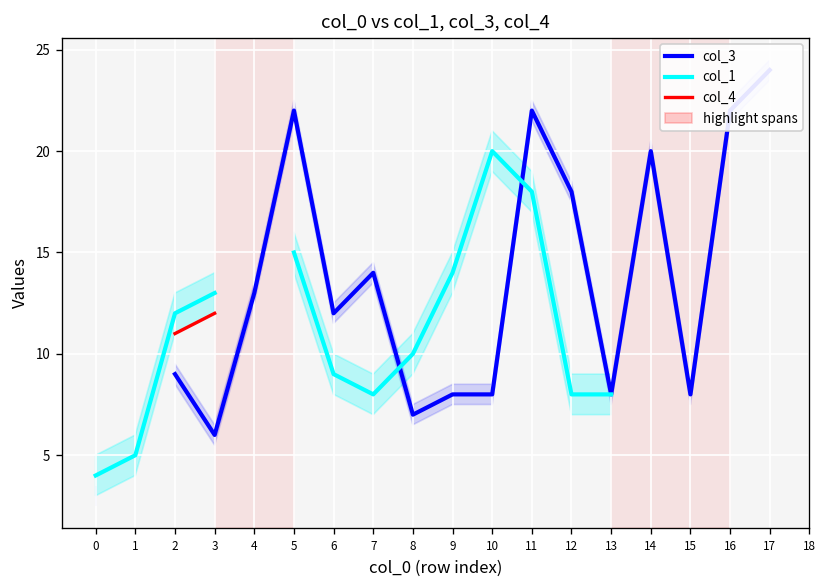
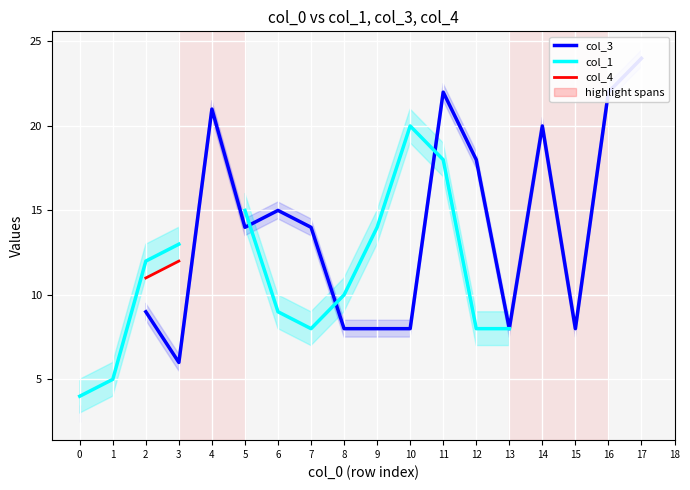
  {
    "col_3": {
      "0": 3,
      "2": 9,
      "3": 6,
-     "4": 13,
-     "5": 22,
-     "6": 12,
+     "4": 21,
+     "5": 14,
+     "6": 15,
      "7": 14,
-     "8": 7,
+     "8": 8,
      "9": 8,
      "10": 8,
      "11": 22,
      "12": 18,
      "14": 20,
      "15": 8
    },
    "col_1": {
      "0": 4,
      "1": 5,
      "2": 12,
      "3": 13,
      "5": 15,
      "6": 9,
      "7": 8,
      "8": 10,
      "9": 14,
      "10": 20,
      "11": 18,
      "12": 8
    },
    "col_4": {
      "2": 11,
      "3": 12,
      "5": 16,
      "10": 19
    }
  }
